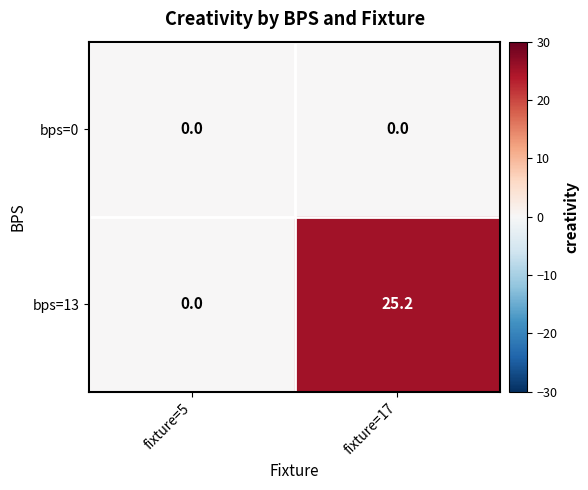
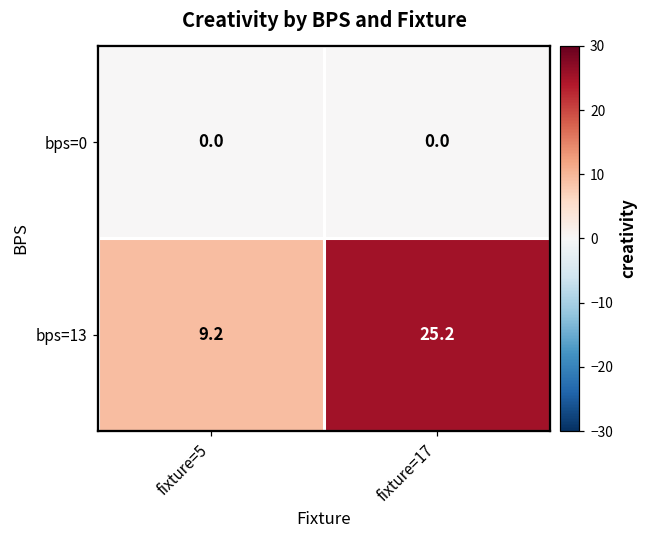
  {
    "bps=13": {
-     "fixture=5": 0.0
+     "fixture=5": 9.2
    }
  }
